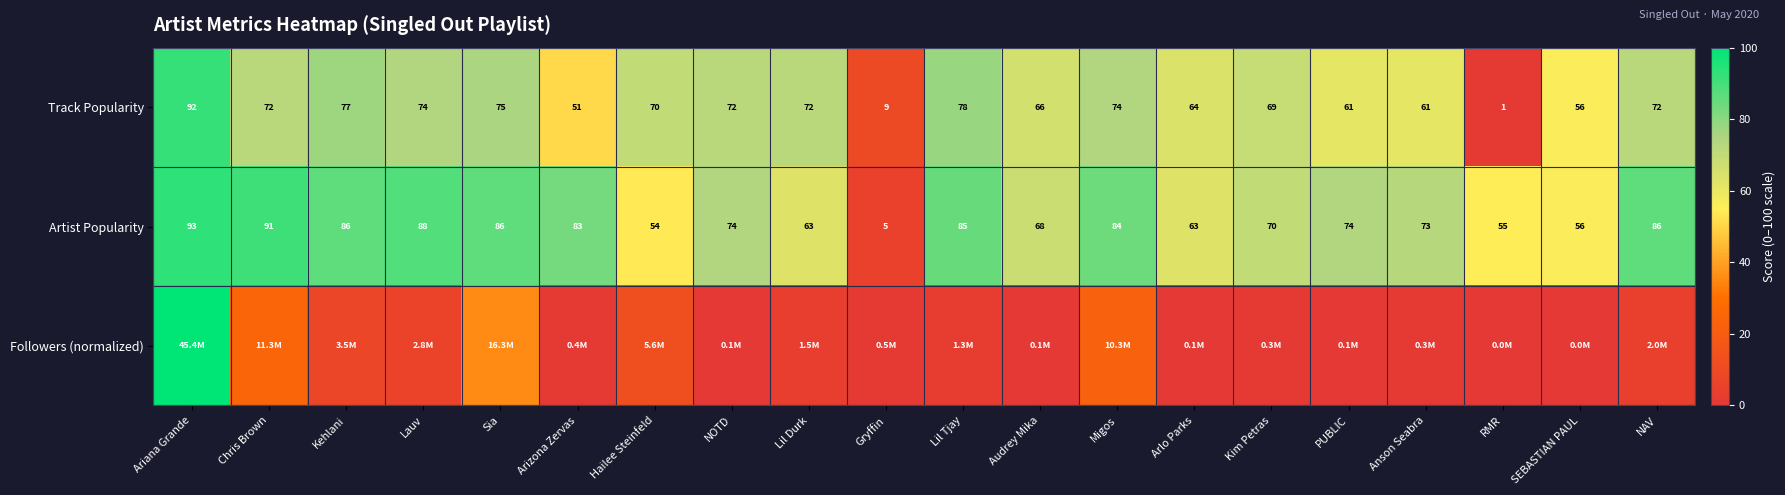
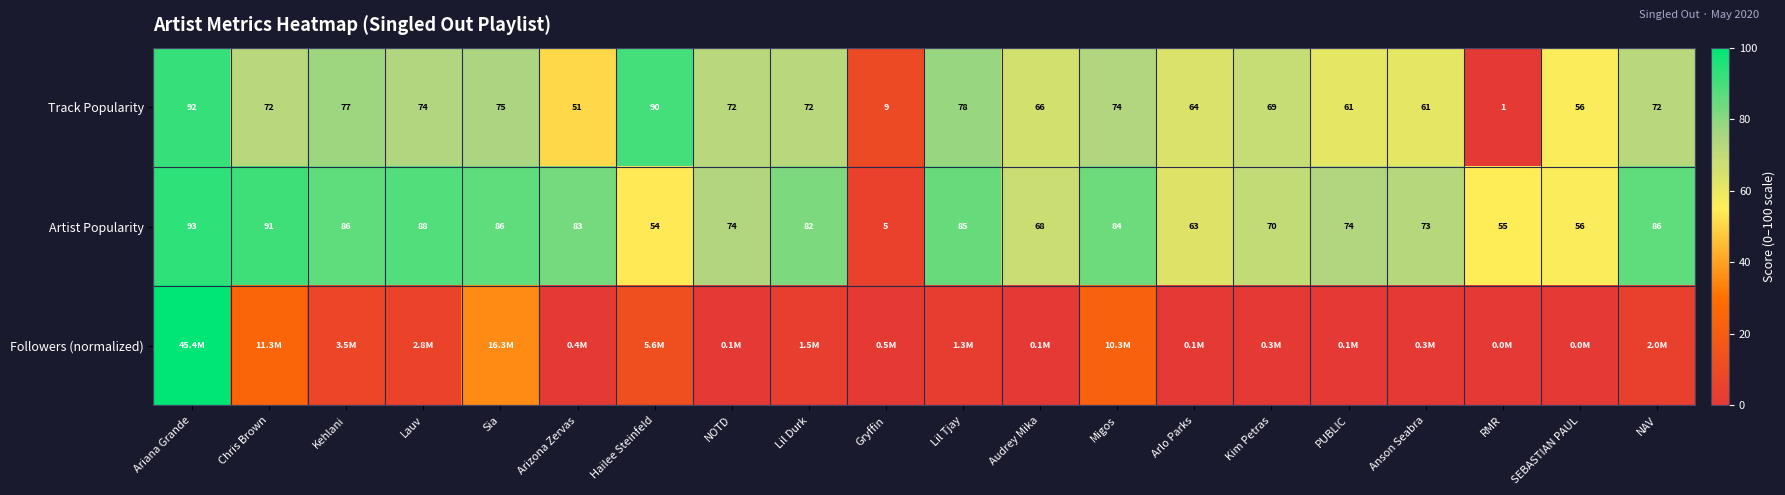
  {
    "Track Popularity": {
      "Ariana Grande": "92",
      "Chris Brown": "72",
      "Kehlani": "77",
      "Lauv": "74",
      "Sia": "75",
      "Arizona Zervas": "51",
-     "Hailee Steinfeld": "70",
+     "Hailee Steinfeld": "90",
      "NOTD": "72",
      "Lil Durk": "72",
      "Gryffin": "9",
      "Lil Tjay": "78",
      "Audrey Mika": "66",
      "Migos": "74",
      "Arlo Parks": "64",
      "Kim Petras": "69",
      "PUBLIC": "61",
      "Anson Seabra": "61",
      "RMR": "1",
      "SEBASTIAN PAUL": "56",
      "NAV": "72"
    },
    "Artist Popularity": {
      "Ariana Grande": "93",
      "Chris Brown": "91",
      "Kehlani": "86",
      "Lauv": "88",
      "Sia": "86",
      "Arizona Zervas": "83",
      "Hailee Steinfeld": "54",
      "NOTD": "74",
-     "Lil Durk": "63",
+     "Lil Durk": "82",
      "Gryffin": "5",
      "Lil Tjay": "85",
      "Audrey Mika": "68",
      "Migos": "84",
      "Arlo Parks": "63",
      "Kim Petras": "70",
      "PUBLIC": "74",
      "Anson Seabra": "73",
      "RMR": "55",
      "SEBASTIAN PAUL": "56",
      "NAV": "86"
    },
    "Followers (normalized)": {
      "Ariana Grande": "45.4M",
      "Chris Brown": "11.3M",
      "Kehlani": "3.5M",
      "Lauv": "2.8M",
      "Sia": "16.3M",
      "Arizona Zervas": "0.4M",
      "Hailee Steinfeld": "5.6M",
      "NOTD": "0.1M",
      "Lil Durk": "1.5M",
      "Gryffin": "0.5M",
      "Lil Tjay": "1.3M",
      "Audrey Mika": "0.1M",
      "Migos": "10.3M",
      "Arlo Parks": "0.1M",
      "Kim Petras": "0.3M",
      "PUBLIC": "0.1M",
      "Anson Seabra": "0.3M",
      "RMR": "0.0M",
      "SEBASTIAN PAUL": "0.0M",
      "NAV": "2.0M"
    }
  }
